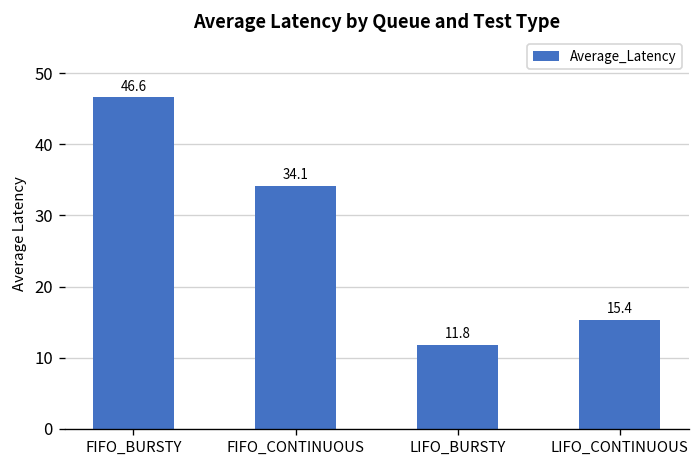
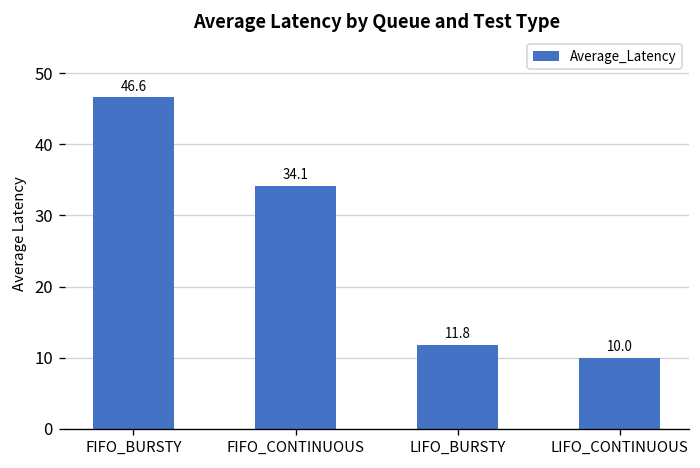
  {
    "FIFO_BURSTY": 46.6,
    "FIFO_CONTINUOUS": 34.1,
    "LIFO_BURSTY": 11.8,
-   "LIFO_CONTINUOUS": 15.4
+   "LIFO_CONTINUOUS": 10.0
  }
